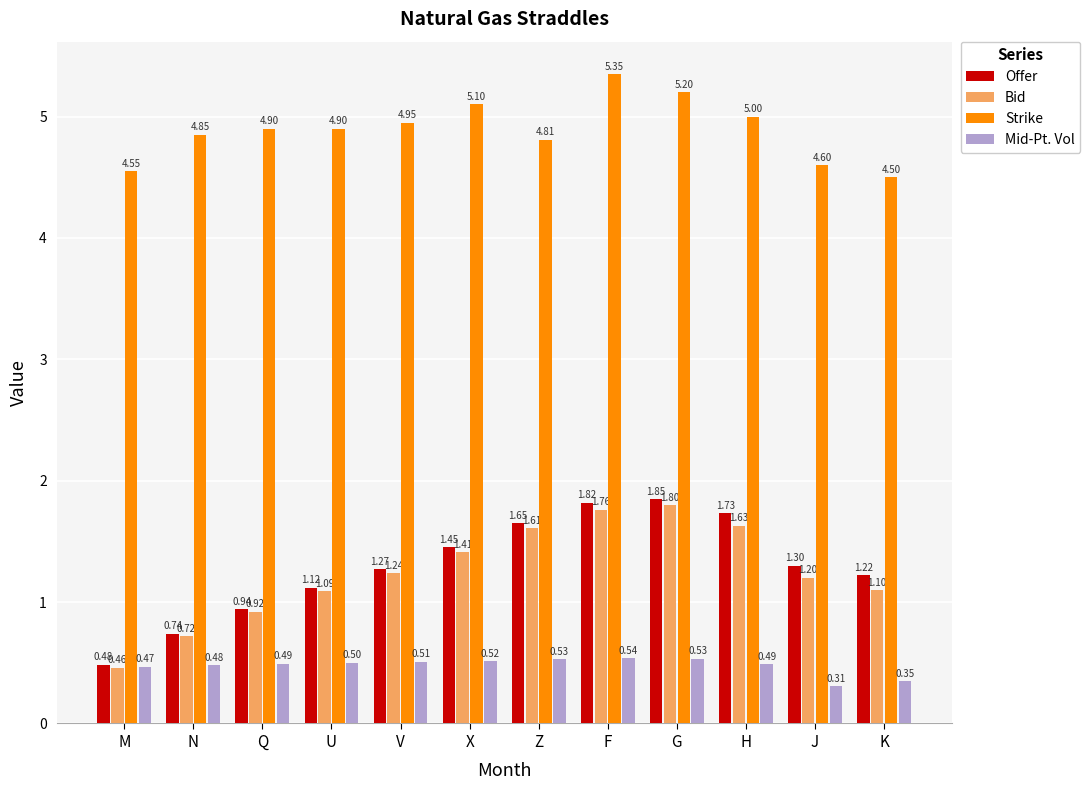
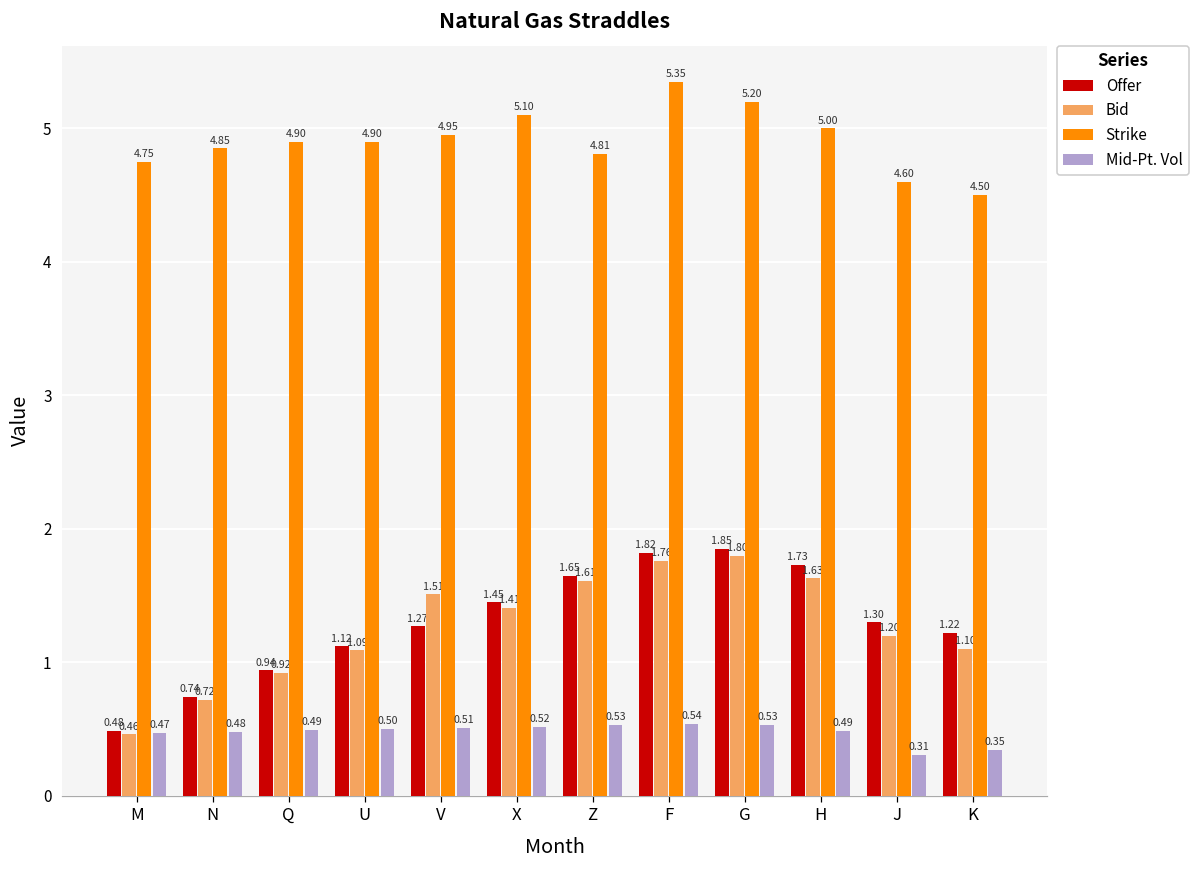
  {
    "Offer": {
      "X": 1.45,
      "Z": 1.65,
      "F": 1.82,
      "G": 1.85,
      "H": 1.73,
      "J": 1.30,
      "K": 1.22
    },
    "Bid": {
-     "V": 1.24,
+     "V": 1.51,
      "X": 1.41,
      "Z": 1.61,
      "F": 1.76,
      "G": 1.80,
      "H": 1.63,
      "J": 1.20,
      "K": 1.10
    },
    "Strike": {
-     "M": 4.55,
+     "M": 4.75,
      "N": 4.85,
      "Q": 4.90,
      "U": 4.90,
      "V": 4.95,
      "X": 5.10,
      "Z": 4.81,
      "F": 5.35,
      "G": 5.20,
      "H": 5.00,
      "J": 4.60,
      "K": 4.50
    },
    "Mid-Pt. Vol": {
      "M": 0.47,
      "N": 0.48,
      "Q": 0.49,
      "U": 0.50,
      "V": 0.51,
      "X": 0.52,
      "Z": 0.53,
      "F": 0.54,
      "G": 0.53,
      "H": 0.49,
      "J": 0.31,
      "K": 0.35
    }
  }
